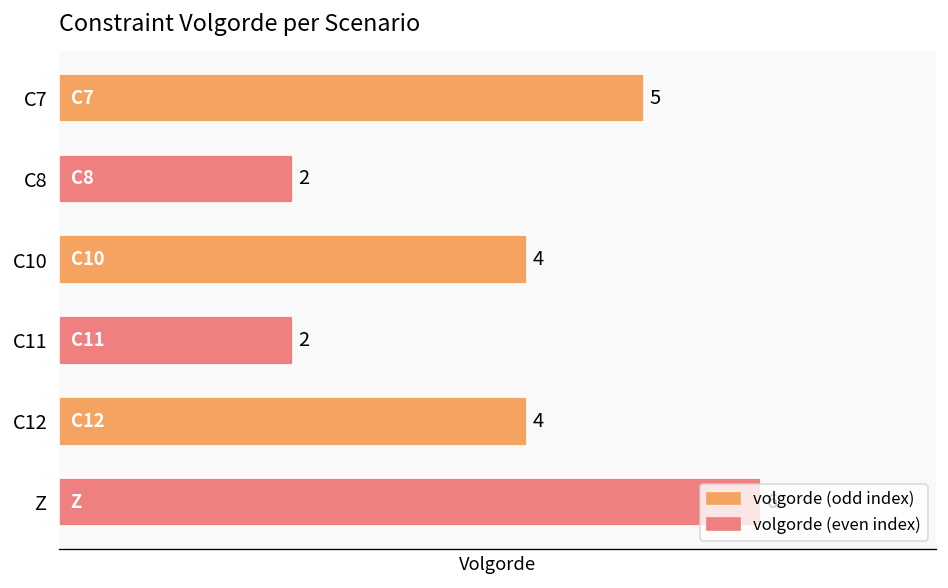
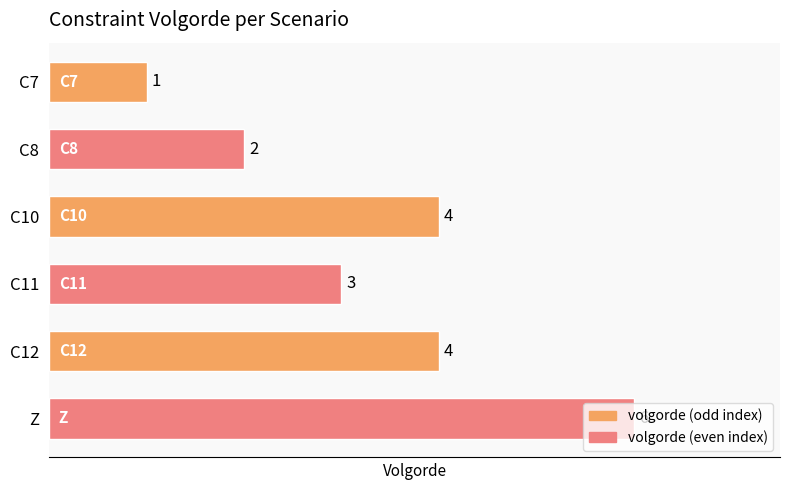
  {
-   "C7": 5,
+   "C7": 1,
    "C8": 2,
    "C10": 4,
-   "C11": 2,
+   "C11": 3,
    "C12": 4
  }
